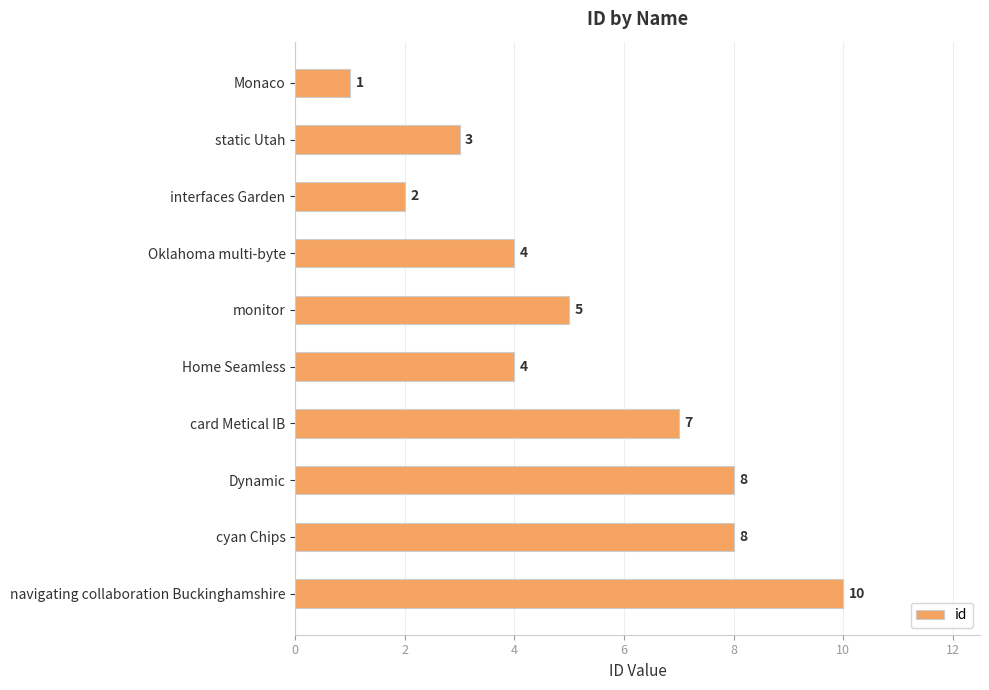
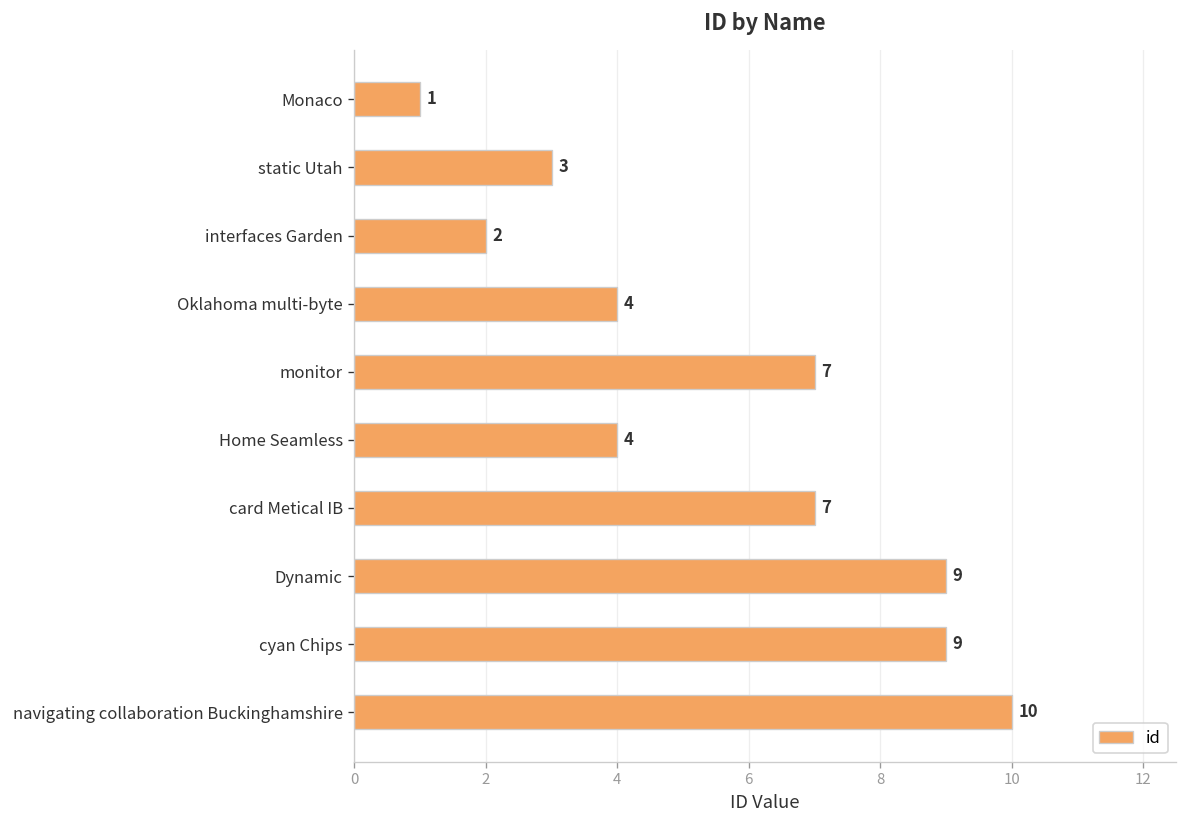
  {
    "Monaco": 1,
    "static Utah": 3,
    "interfaces Garden": 2,
    "Oklahoma multi-byte": 4,
-   "monitor": 5,
+   "monitor": 7,
    "Home Seamless": 4,
    "card Metical IB": 7,
-   "Dynamic": 8,
-   "cyan Chips": 8,
+   "Dynamic": 9,
+   "cyan Chips": 9,
    "navigating collaboration Buckinghamshire": 10
  }
